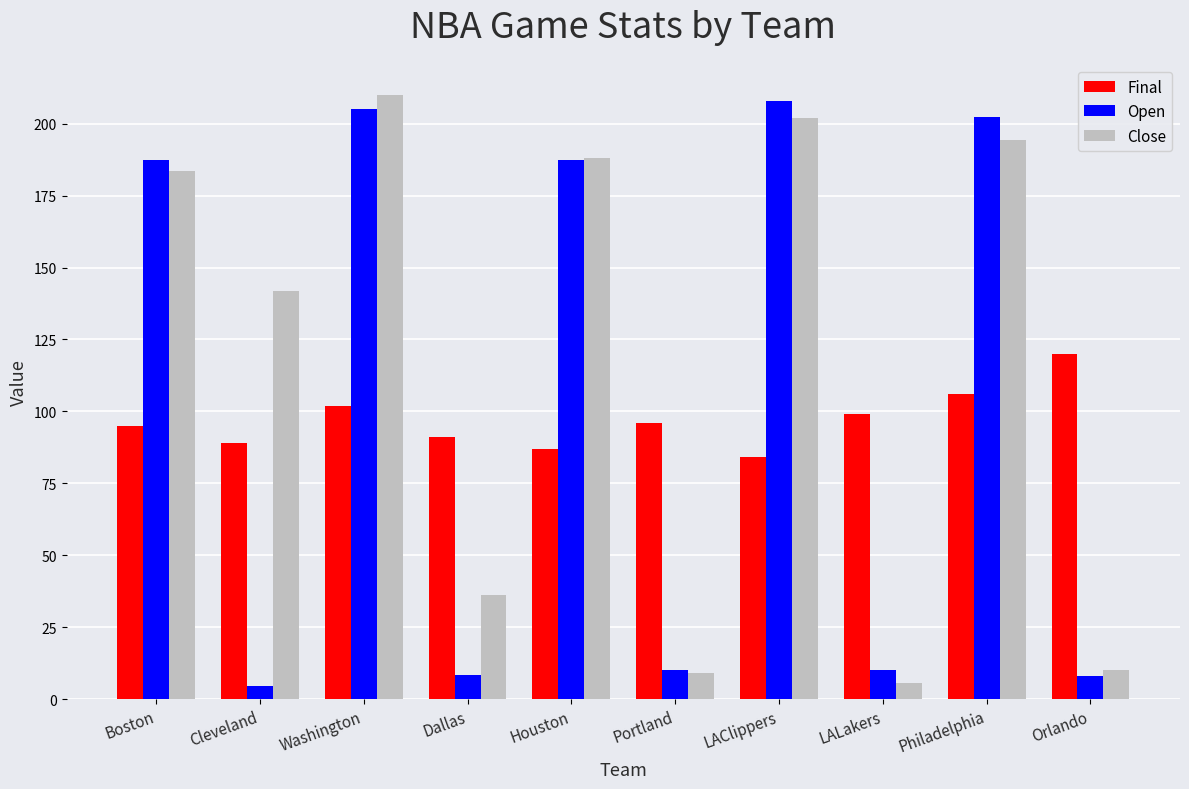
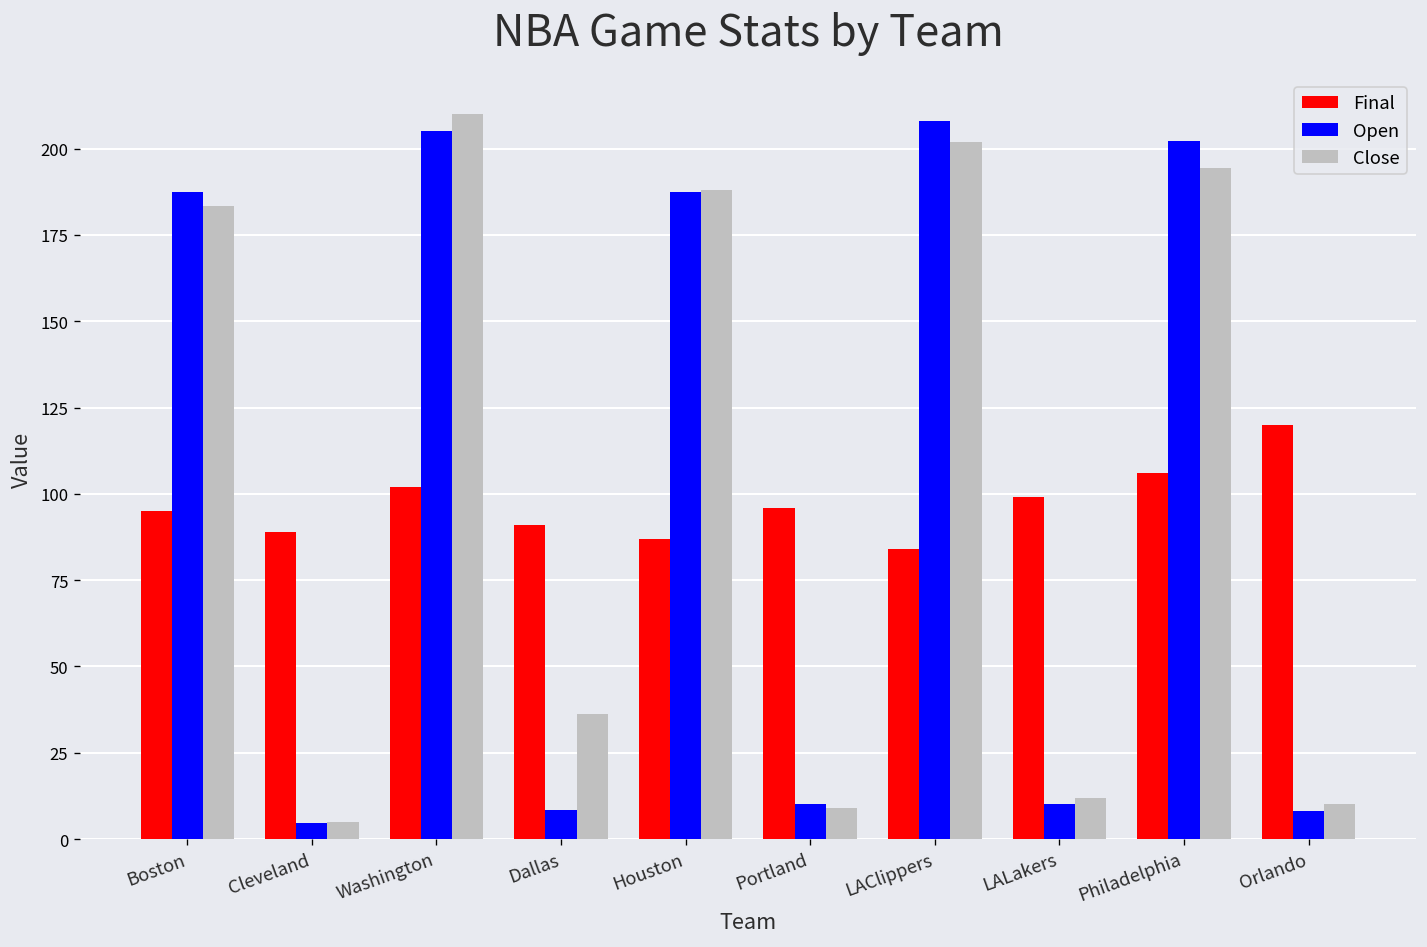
  {
    "Final": {
      "Boston": 95,
      "Cleveland": 89,
      "Washington": 102,
      "Dallas": 91,
      "Houston": 87,
      "Portland": 96,
      "LAClippers": 84,
      "LALakers": 99,
      "Philadelphia": 106,
      "Orlando": 120
    },
    "Open": {
      "Boston": 188,
      "Cleveland": 5,
      "Washington": 205,
      "Dallas": 9,
      "Houston": 188,
      "Portland": 10,
      "LAClippers": 208,
      "LALakers": 10,
      "Philadelphia": 202,
      "Orlando": 8
    },
    "Close": {
      "Boston": 184,
-     "Cleveland": 142,
+     "Cleveland": 5,
      "Washington": 210,
      "Dallas": 36,
      "Houston": 188,
      "Portland": 9,
      "LAClippers": 202,
-     "LALakers": 6,
+     "LALakers": 12,
      "Philadelphia": 195,
      "Orlando": 10
    }
  }
